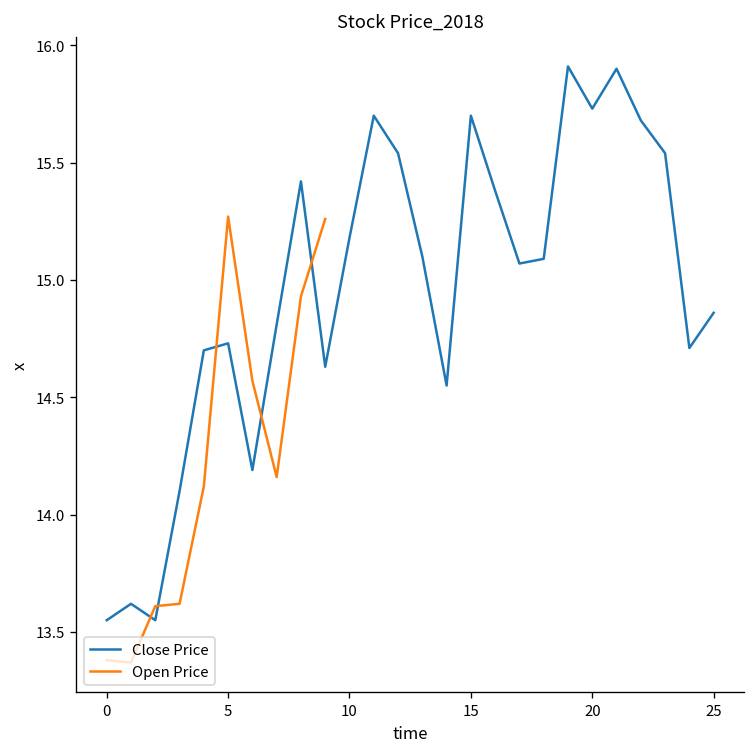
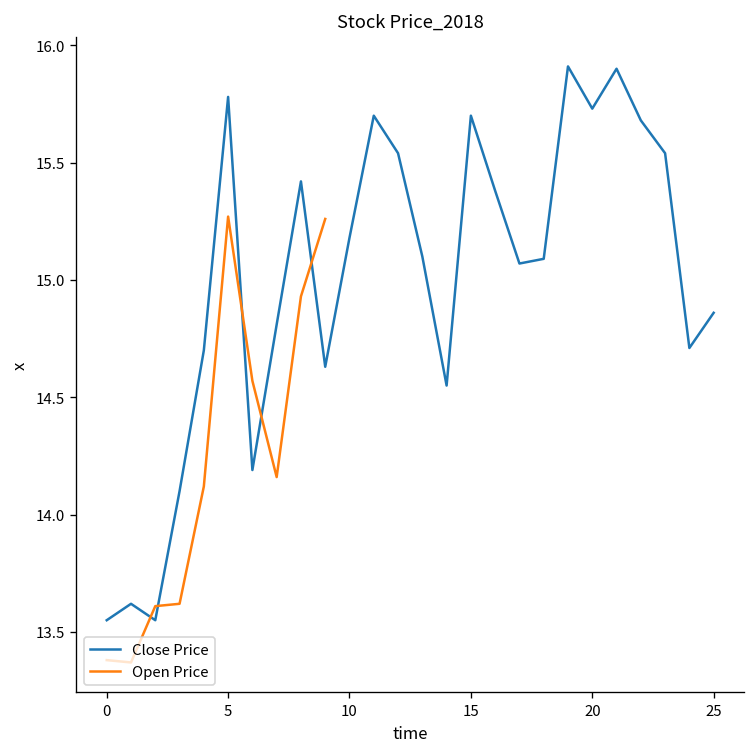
  {
    "Close Price": {
      "0": 13.55,
-     "5": 14.73,
+     "5": 15.78,
      "10": 15.18,
      "15": 15.70,
      "20": 15.73,
      "25": 14.86
    },
    "Open Price": {
      "5": 15.27
    }
  }
